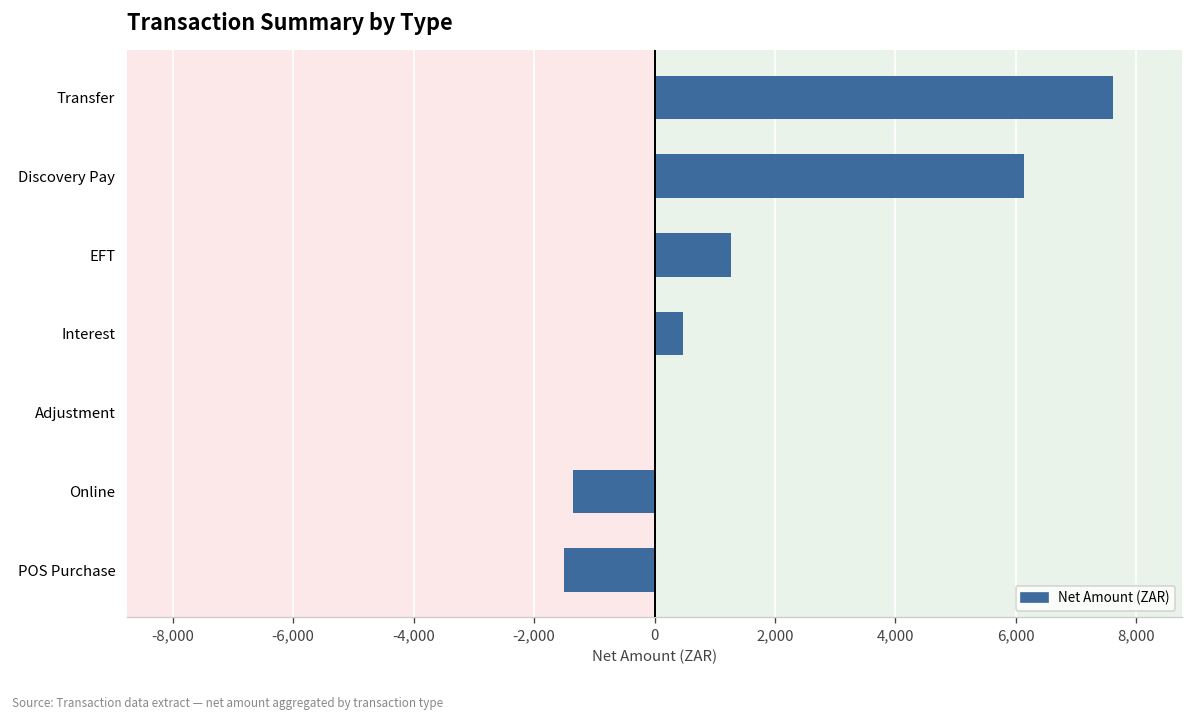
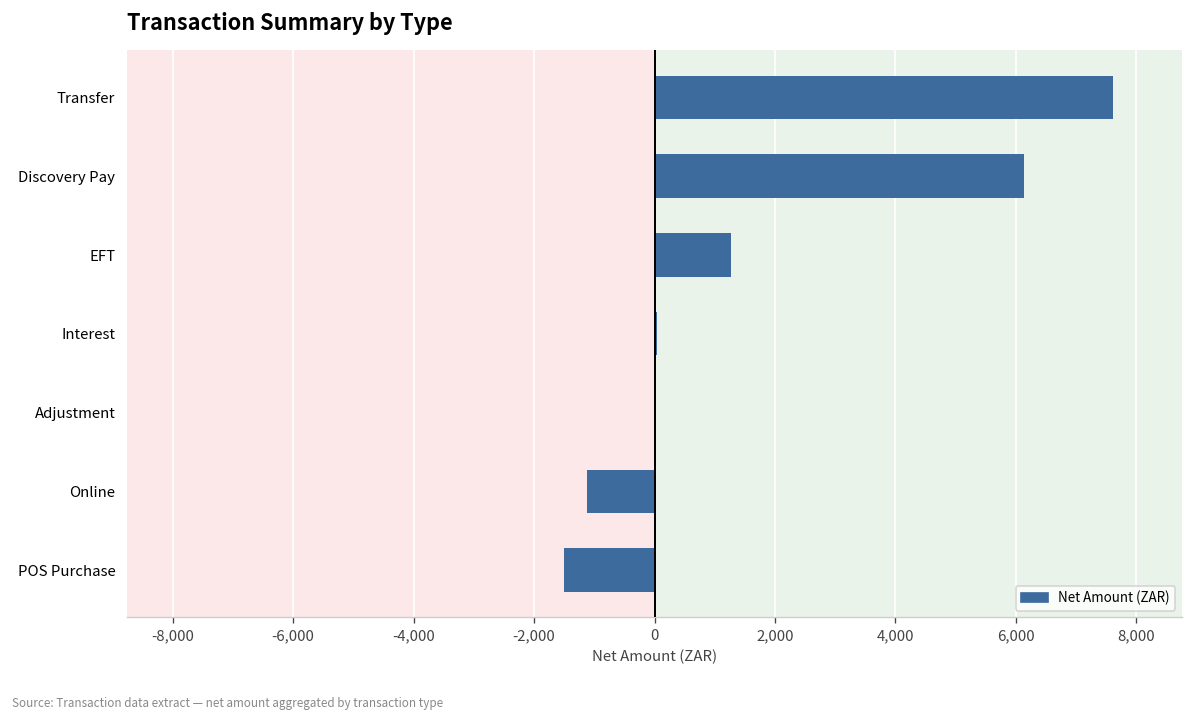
  {
    "Transfer": "7,600",
    "Discovery Pay": "6,100",
    "EFT": "1,300",
-   "Interest": "500",
-   "Online": "-1,400",
+   "Interest": "0",
+   "Online": "-1,100",
    "POS Purchase": "-1,500"
  }
